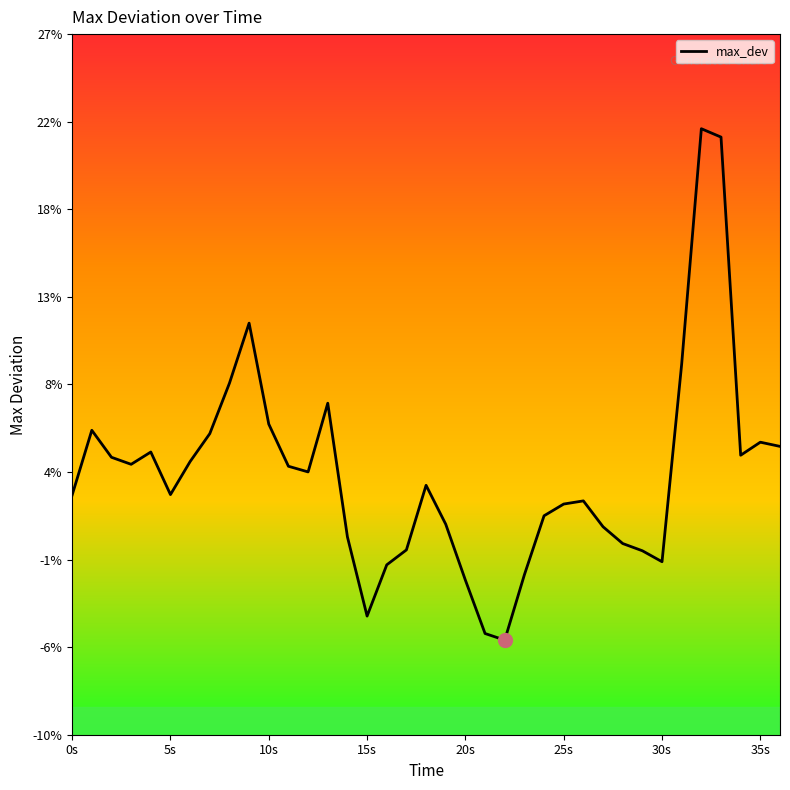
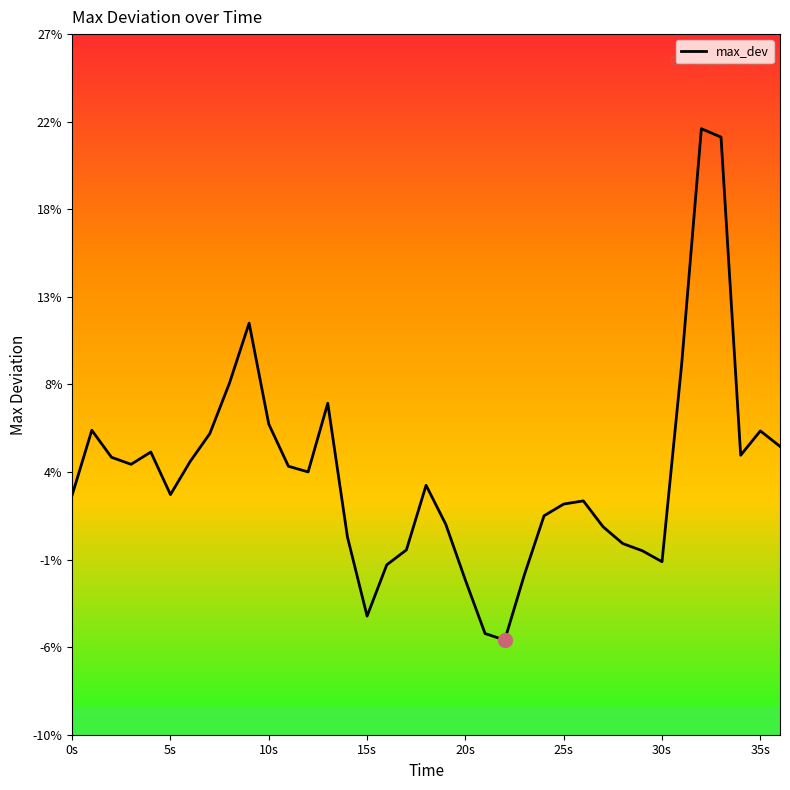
  {
    "max_dev": {
      "0s": "2.5%",
      "5s": "2.5%",
      "10s": "6.2%",
      "15s": "-3.9%",
      "20s": "-2.0%",
      "25s": "2.0%",
      "30s": "-1.0%",
-     "35s": "5.3%"
+     "35s": "5.9%"
    }
  }
